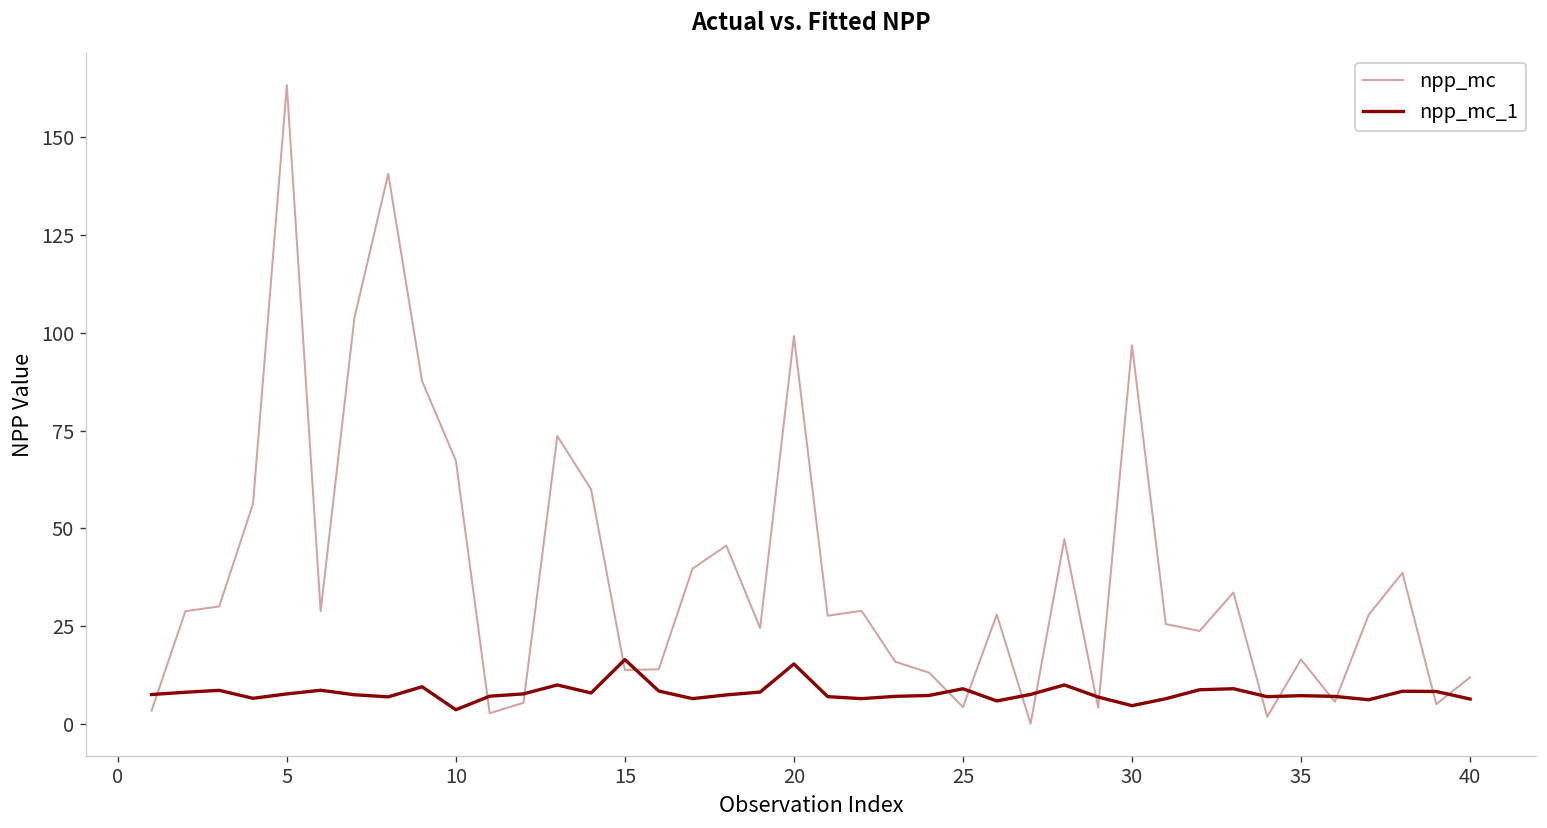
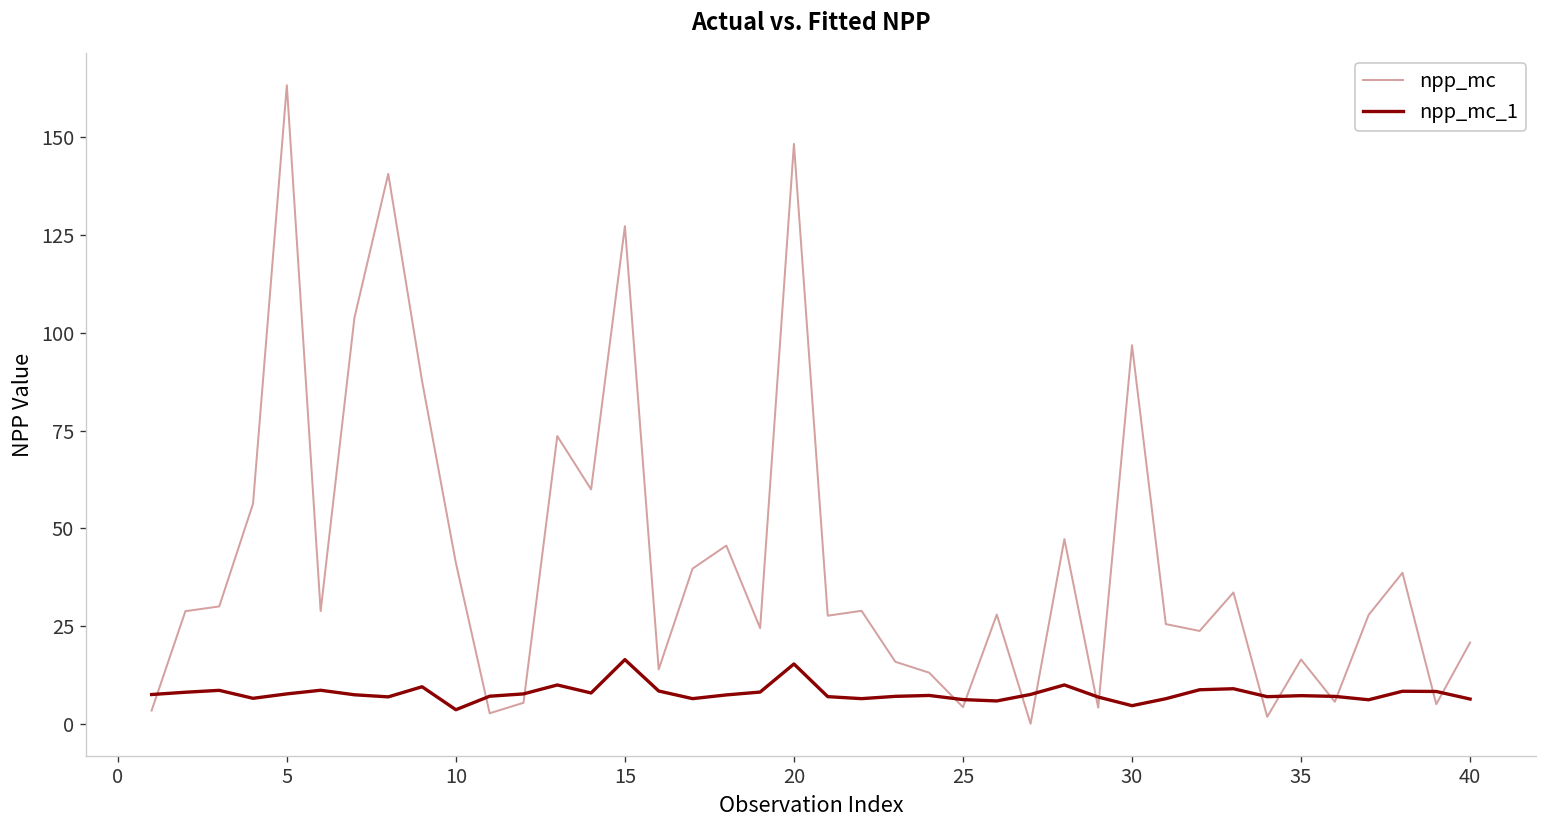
  {
    "npp_mc": {
      "5": 163,
-     "10": 67,
-     "15": 14,
-     "20": 99,
+     "10": 41,
+     "15": 127,
+     "20": 148,
      "25": 4,
      "30": 97,
      "35": 16,
-     "40": 12
+     "40": 21
    },
    "npp_mc_1": {
      "5": 8,
      "10": 4,
      "15": 16,
      "20": 15,
-     "25": 9,
+     "25": 6,
      "30": 5,
      "35": 7,
      "40": 6
    }
  }
